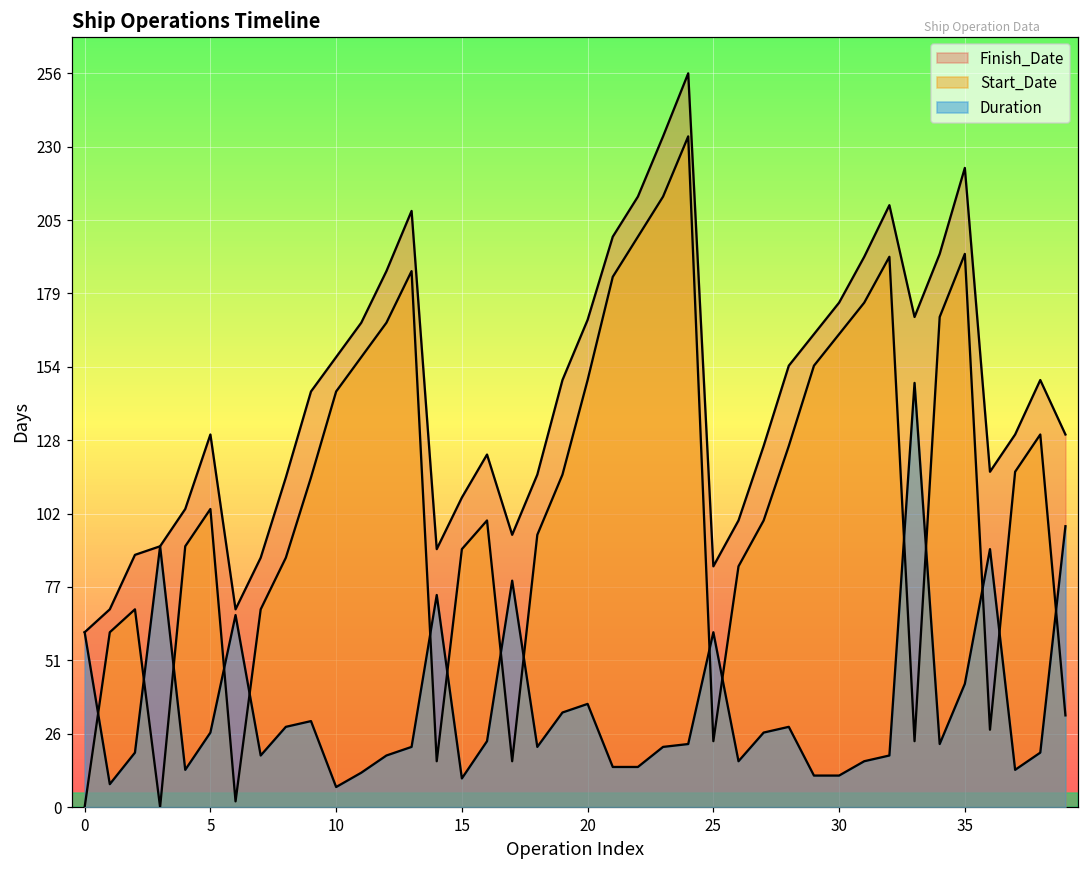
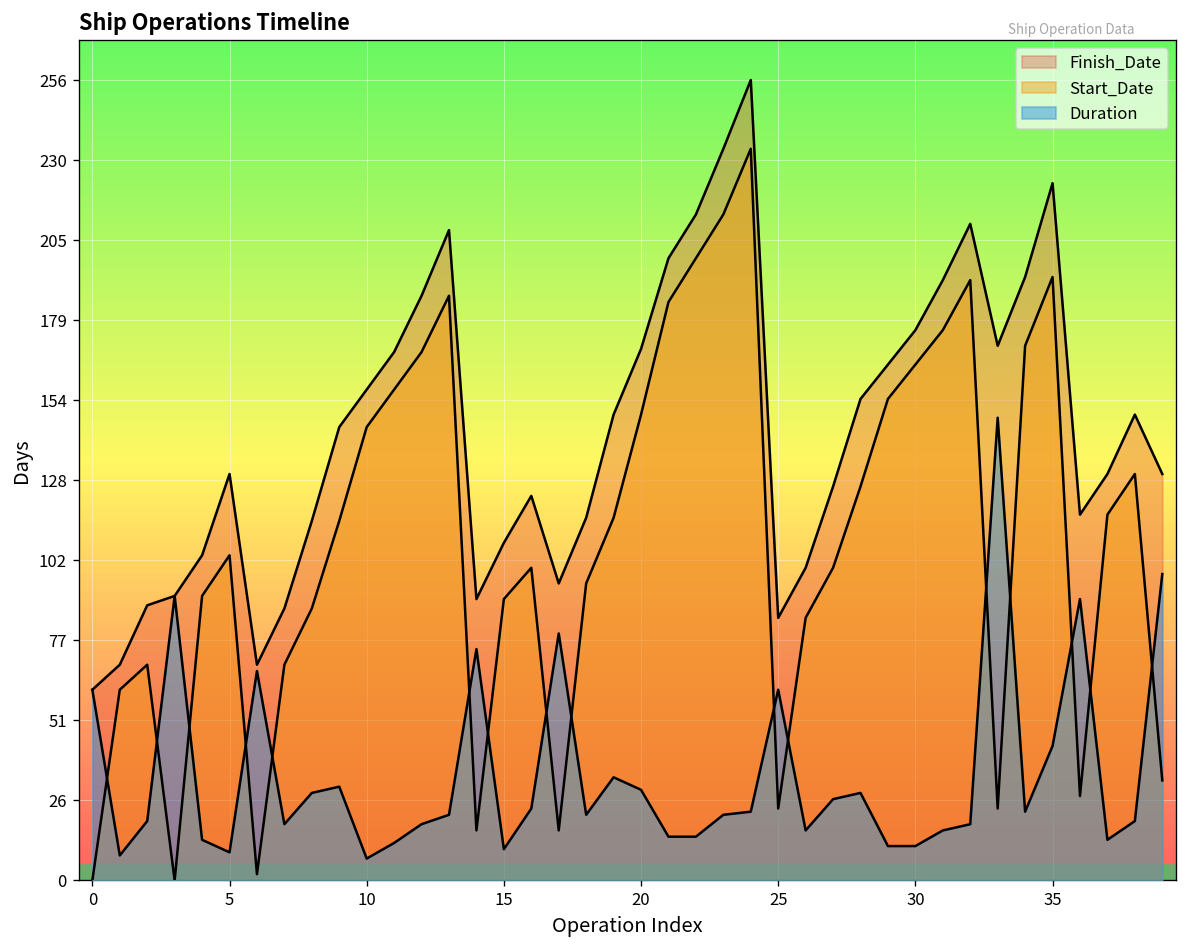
  {
    "Finish_Date": {
      "5": 130,
      "10": 157,
      "15": 108,
      "20": 170,
      "25": 84,
      "30": 176,
      "35": 223
    },
    "Start_Date": {
      "5": 104,
      "10": 145,
      "15": 90,
      "20": 149,
      "25": 23,
      "30": 165,
      "35": 193
    },
    "Duration": {
-     "5": 26,
+     "5": 9,
      "10": 7,
      "15": 10,
-     "20": 36,
+     "20": 29,
      "25": 61,
      "30": 11,
      "35": 43
    }
  }
